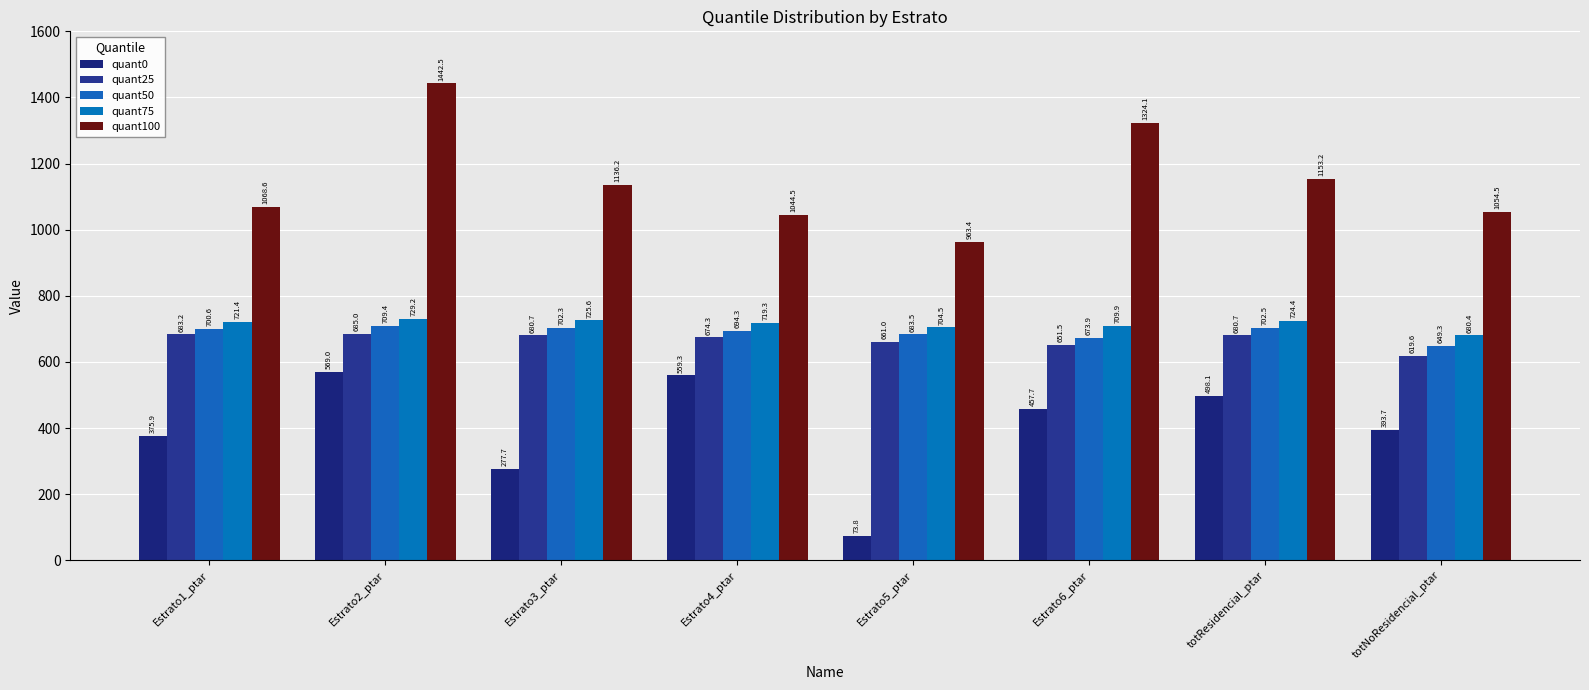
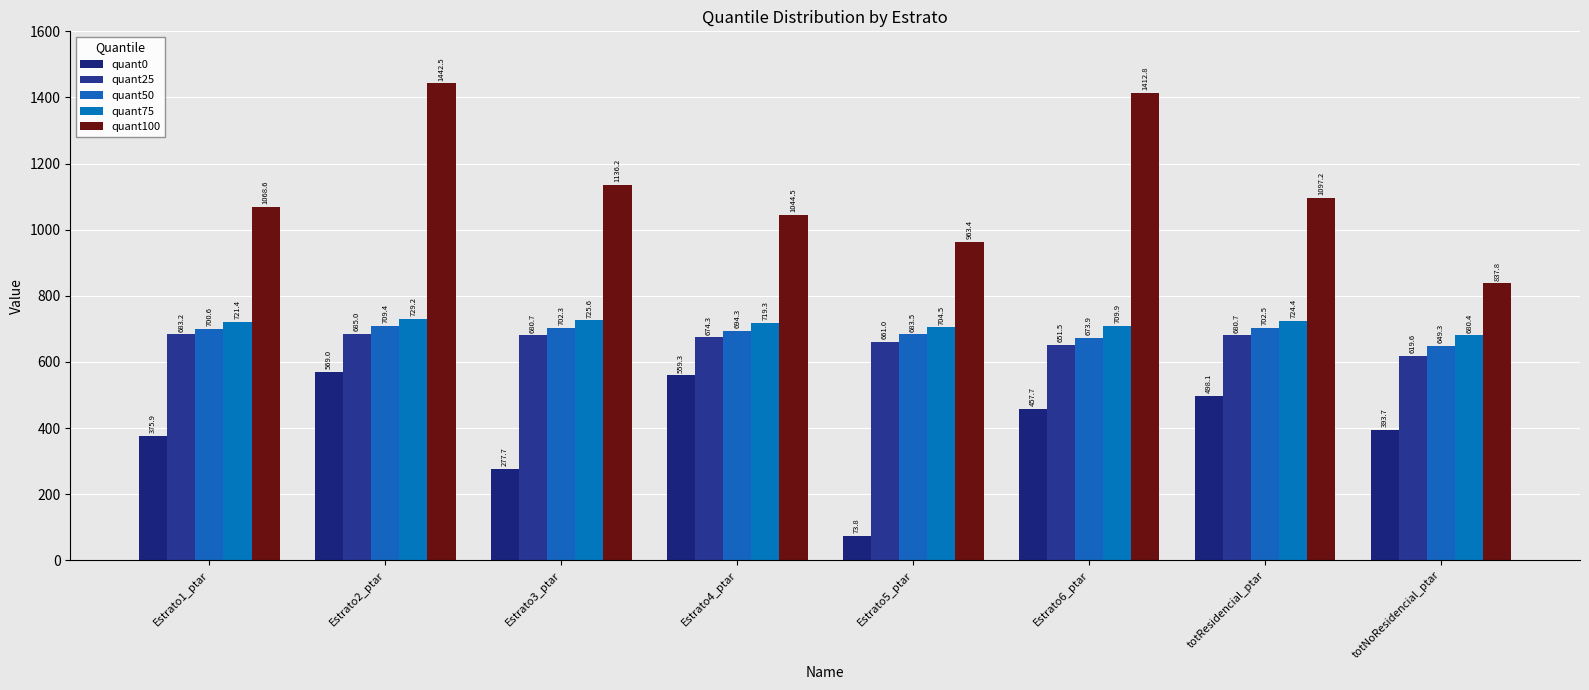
  {
    "quant100": {
      "Estrato1_ptar": 1068.6,
      "Estrato2_ptar": 1442.5,
      "Estrato3_ptar": 1136.2,
      "Estrato4_ptar": 1044.5,
      "Estrato5_ptar": 963.4,
-     "Estrato6_ptar": 1324.1,
-     "totResidencial_ptar": 1153.2,
-     "totNoResidencial_ptar": 1054.5
+     "Estrato6_ptar": 1412.8,
+     "totResidencial_ptar": 1097.2,
+     "totNoResidencial_ptar": 837.8
    }
  }
